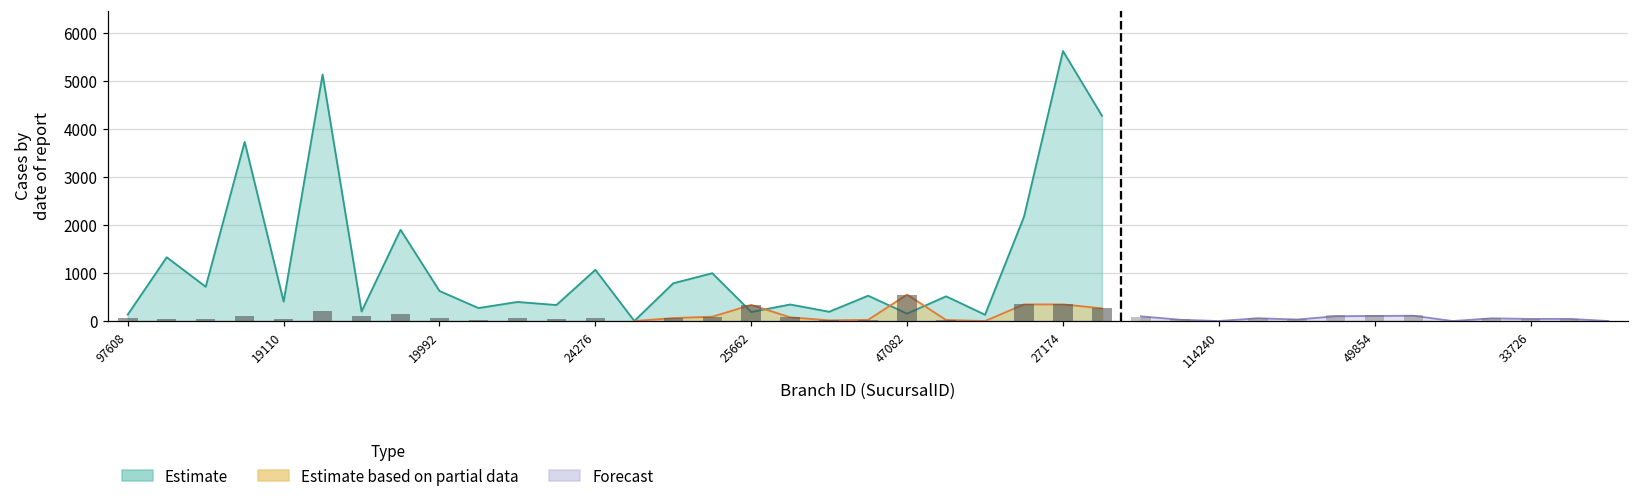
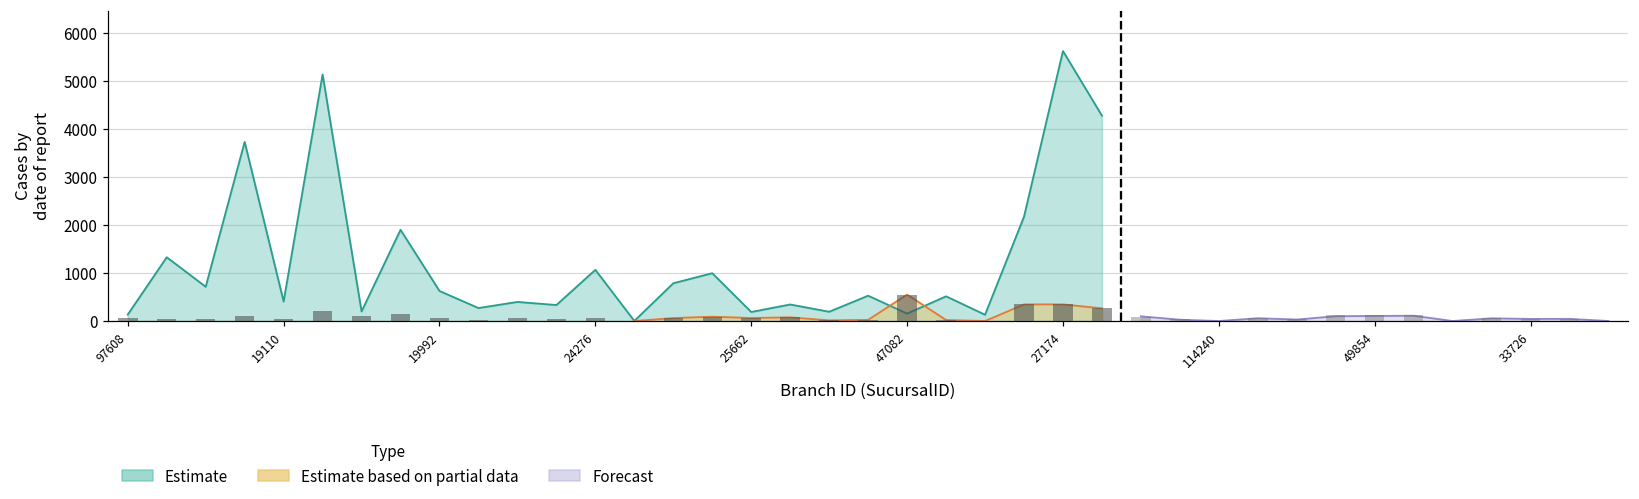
  {
    "Estimate": {
      "97608": 100,
      "19110": 400,
      "19992": 600,
      "24276": 1100,
      "25662": 200,
      "47082": 200,
      "27174": 5600
    },
    "Estimate based on partial data": {
-     "25662": 300,
+     "25662": 100,
      "47082": 600,
      "27174": 300
    },
    "Forecast": {
      "114240": 0,
      "49854": 100,
      "33726": 0
    }
  }
